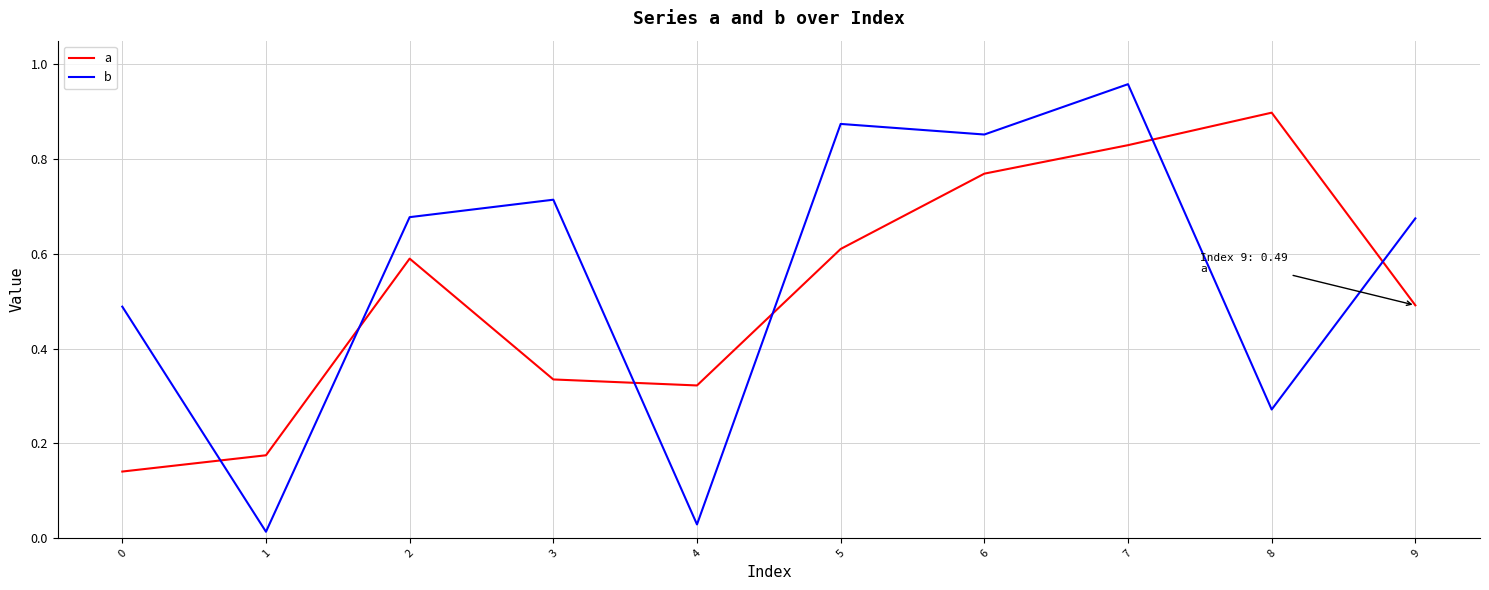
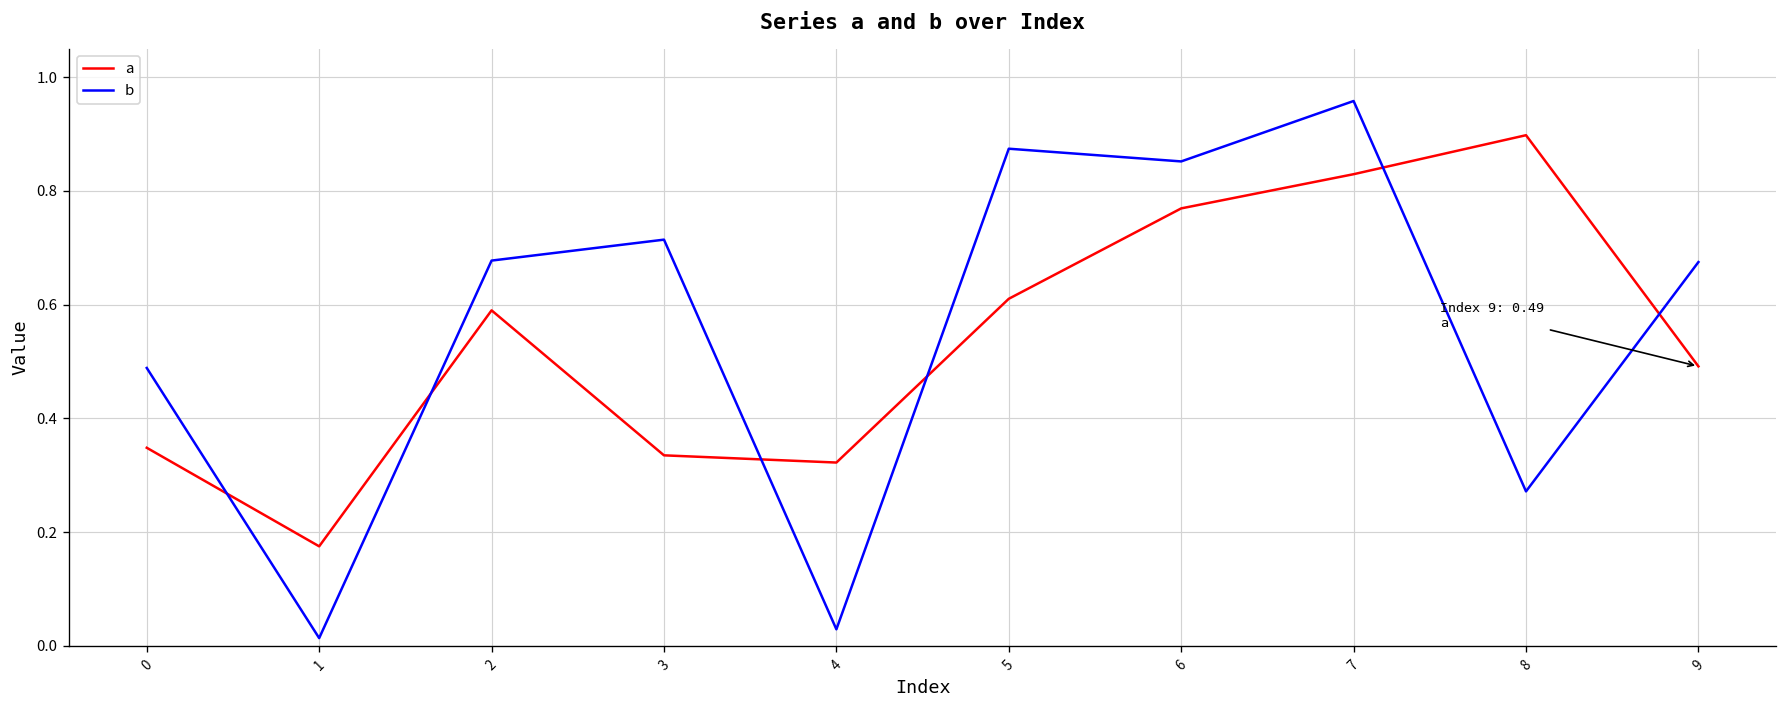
  {
    "a": {
-     "0": 0.14,
+     "0": 0.35,
      "1": 0.18,
      "2": 0.59,
      "3": 0.34,
      "4": 0.32,
      "5": 0.61,
      "6": 0.77,
      "7": 0.83,
      "8": 0.90
    },
    "b": {
      "0": 0.49,
      "1": 0.01,
      "2": 0.68,
      "3": 0.71,
      "4": 0.03,
      "5": 0.87,
      "6": 0.85,
      "7": 0.96,
      "8": 0.27,
      "9": 0.67
    }
  }
